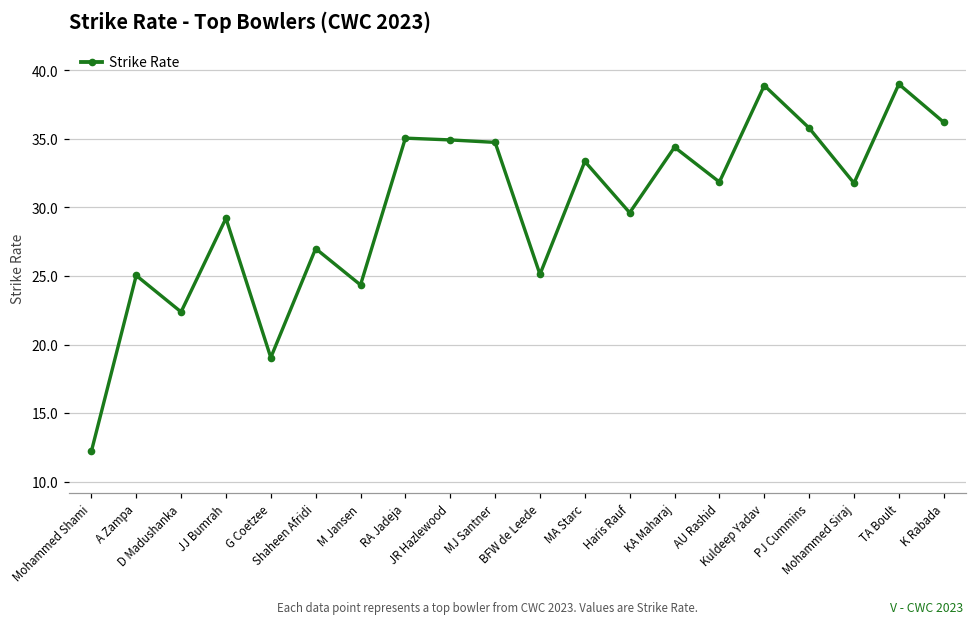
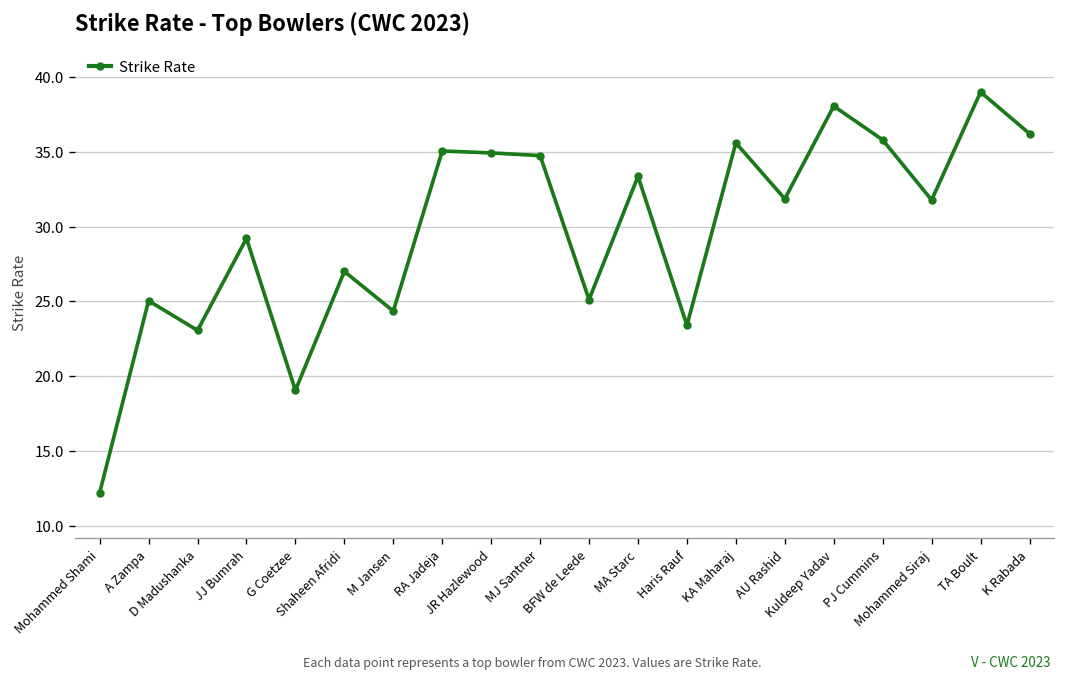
  {
    "Mohammed Shami": 12.2,
    "A Zampa": 25.0,
-   "D Madushanka": 22.4,
+   "D Madushanka": 23.1,
    "JJ Bumrah": 29.2,
    "G Coetzee": 19.1,
    "Shaheen Afridi": 27.0,
    "M Jansen": 24.4,
    "RA Jadeja": 35.1,
    "JR Hazlewood": 34.9,
    "MJ Santner": 34.8,
    "BFW de Leede": 25.1,
    "MA Starc": 33.4,
-   "Haris Rauf": 29.6,
-   "KA Maharaj": 34.4,
+   "Haris Rauf": 23.4,
+   "KA Maharaj": 35.6,
    "AU Rashid": 31.9,
-   "Kuldeep Yadav": 38.9,
+   "Kuldeep Yadav": 38.1,
    "PJ Cummins": 35.8,
    "Mohammed Siraj": 31.8,
    "TA Boult": 39.0,
    "K Rabada": 36.2
  }
